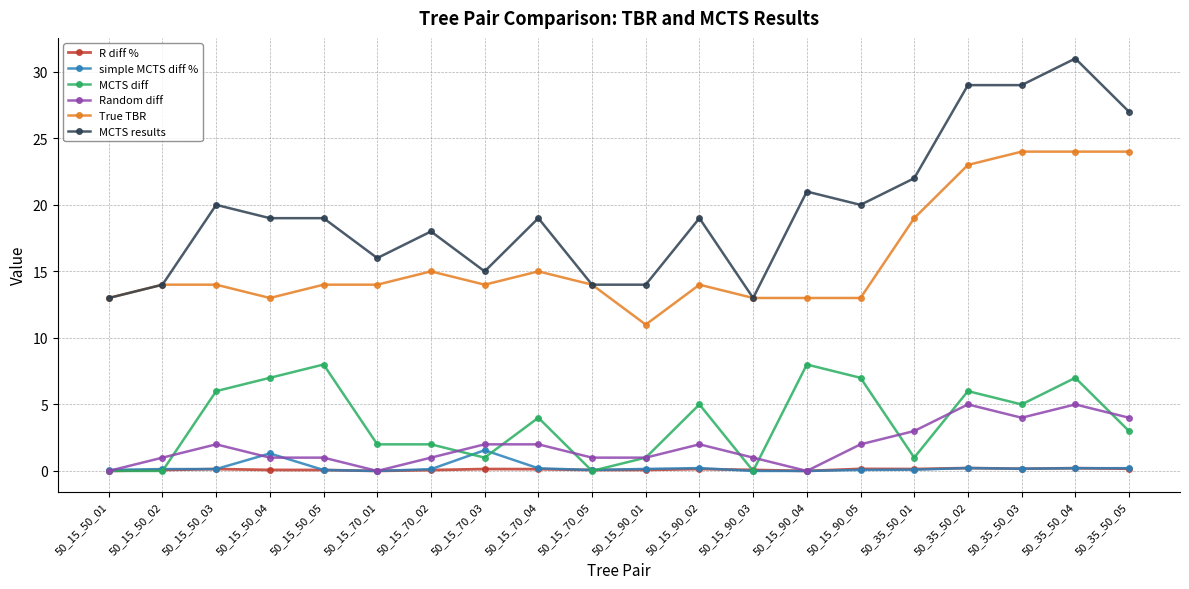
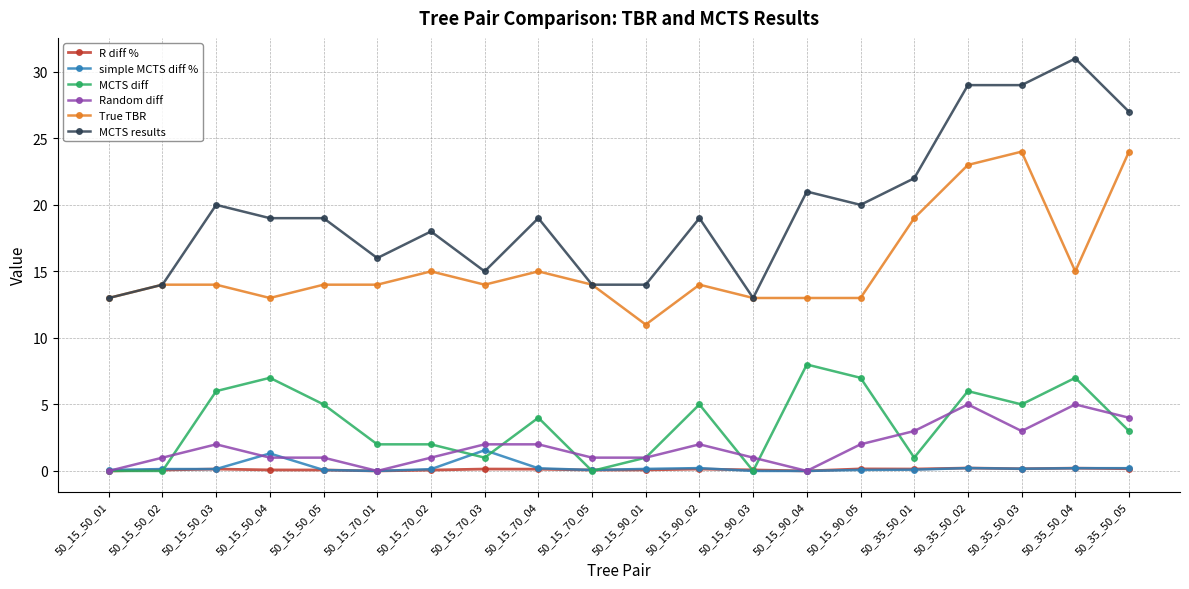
  {
    "R diff %": {
      "50_15_50_04": 0,
      "50_15_70_03": 0
    },
    "simple MCTS diff %": {
      "50_15_50_04": 1.3,
      "50_15_70_03": 1.6
    },
    "MCTS diff": {
      "50_15_50_03": 6,
      "50_15_50_04": 7,
-     "50_15_50_05": 8,
+     "50_15_50_05": 5,
      "50_15_70_01": 2,
      "50_15_70_02": 2,
      "50_15_70_03": 1,
      "50_15_70_04": 4,
      "50_15_90_02": 5,
      "50_15_90_04": 8,
      "50_15_90_05": 7,
      "50_35_50_01": 1,
      "50_35_50_02": 6,
      "50_35_50_03": 5,
      "50_35_50_04": 7,
      "50_35_50_05": 3
    },
    "Random diff": {
      "50_15_50_02": 1,
      "50_15_50_03": 2,
      "50_15_50_04": 1,
      "50_15_50_05": 1,
      "50_15_70_02": 1,
      "50_15_70_03": 2,
      "50_15_70_04": 2,
      "50_15_70_05": 1,
      "50_15_90_02": 2,
      "50_15_90_03": 1,
      "50_15_90_05": 2,
      "50_35_50_01": 3,
      "50_35_50_02": 5,
-     "50_35_50_03": 4,
+     "50_35_50_03": 3,
      "50_35_50_04": 5,
      "50_35_50_05": 4
    },
    "True TBR": {
      "50_15_50_03": 14,
      "50_15_50_04": 13,
      "50_15_50_05": 14,
      "50_15_70_01": 14,
      "50_15_70_02": 15,
      "50_15_70_03": 14,
      "50_15_70_04": 15,
      "50_15_90_01": 11,
      "50_15_90_02": 14,
      "50_15_90_04": 13,
      "50_15_90_05": 13,
      "50_35_50_01": 19,
      "50_35_50_02": 23,
      "50_35_50_03": 24,
-     "50_35_50_04": 24,
+     "50_35_50_04": 15,
      "50_35_50_05": 24
    },
    "MCTS results": {
      "50_15_50_03": 20,
      "50_15_50_04": 19,
      "50_15_50_05": 19,
      "50_15_70_01": 16,
      "50_15_70_02": 18,
      "50_15_70_03": 15,
      "50_15_70_04": 19,
      "50_15_90_01": 14,
      "50_15_90_02": 19,
      "50_15_90_04": 21,
      "50_15_90_05": 20,
      "50_35_50_01": 22,
      "50_35_50_02": 29,
      "50_35_50_03": 29,
      "50_35_50_04": 31,
      "50_35_50_05": 27
    }
  }
